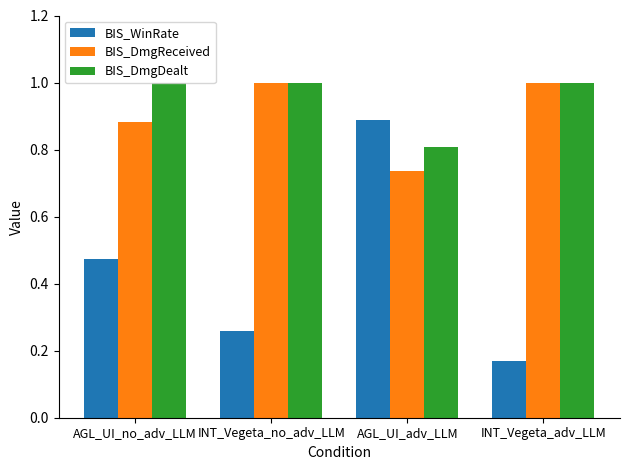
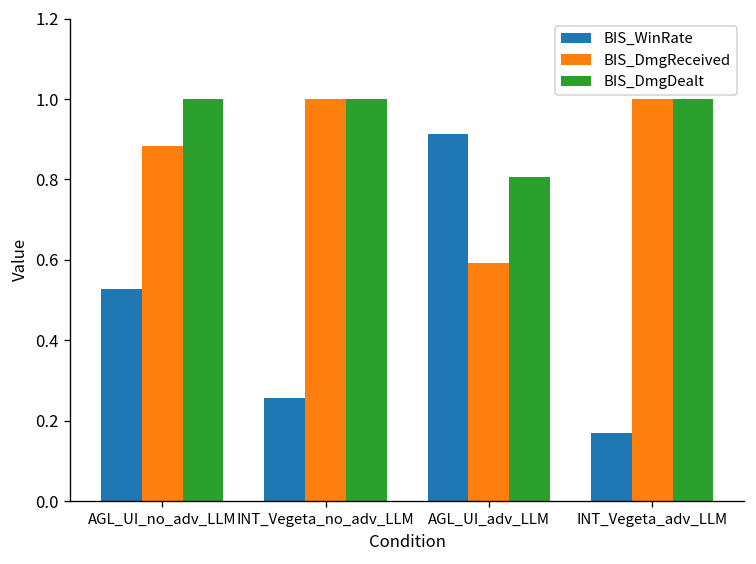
  {
    "BIS_WinRate": {
-     "AGL_UI_no_adv_LLM": 0.47,
+     "AGL_UI_no_adv_LLM": 0.53,
      "INT_Vegeta_no_adv_LLM": 0.26,
-     "AGL_UI_adv_LLM": 0.89,
+     "AGL_UI_adv_LLM": 0.91,
      "INT_Vegeta_adv_LLM": 0.17
    },
    "BIS_DmgReceived": {
      "AGL_UI_no_adv_LLM": 0.88,
      "INT_Vegeta_no_adv_LLM": 1.00,
-     "AGL_UI_adv_LLM": 0.74,
+     "AGL_UI_adv_LLM": 0.59,
      "INT_Vegeta_adv_LLM": 1.00
    },
    "BIS_DmgDealt": {
      "INT_Vegeta_no_adv_LLM": 1.00,
      "AGL_UI_adv_LLM": 0.81,
      "INT_Vegeta_adv_LLM": 1.00
    }
  }
